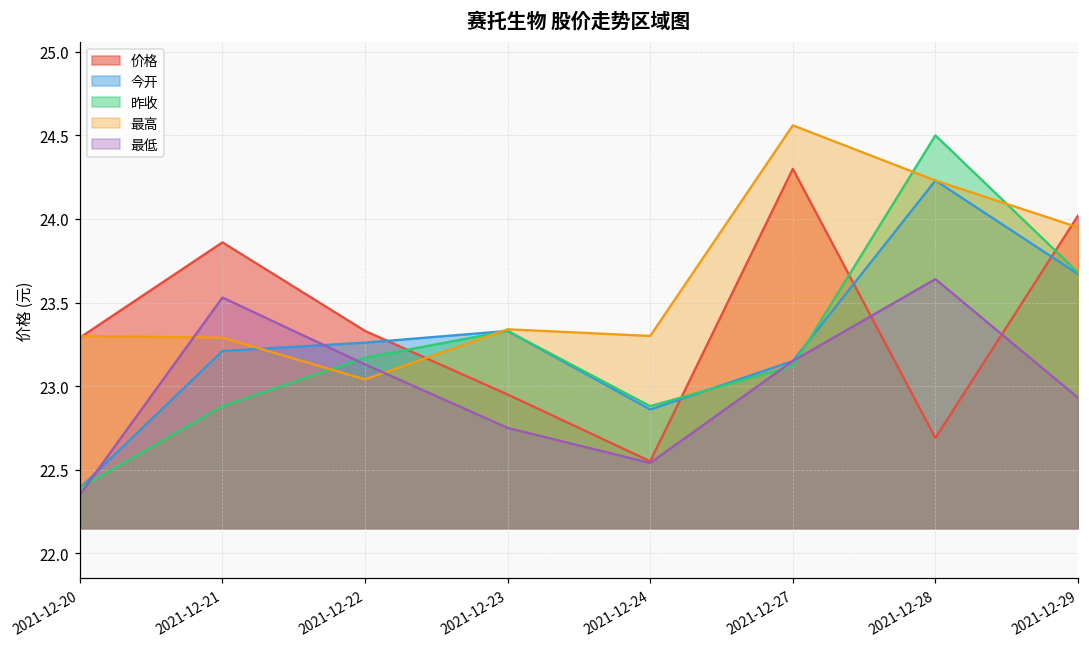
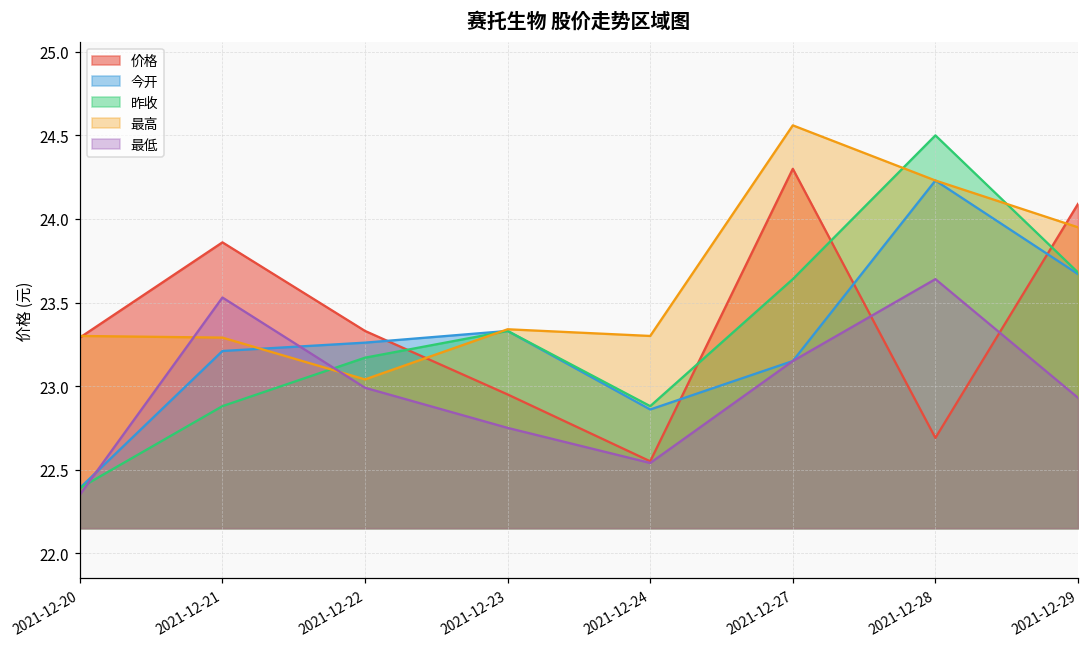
  {
    "价格": {
      "2021-12-21": 23.86,
      "2021-12-22": 23.33,
      "2021-12-23": 22.95,
      "2021-12-27": 24.30,
      "2021-12-28": 22.69,
-     "2021-12-29": 24.02
+     "2021-12-29": 24.09
    },
    "今开": {
      "2021-12-21": 23.21,
      "2021-12-22": 23.26,
      "2021-12-24": 22.86
    },
    "昨收": {
      "2021-12-21": 22.88,
      "2021-12-22": 23.17,
      "2021-12-24": 22.88,
-     "2021-12-27": 23.12,
+     "2021-12-27": 23.64,
      "2021-12-28": 24.50
    },
    "最高": {
      "2021-12-21": 23.29,
      "2021-12-22": 23.04,
      "2021-12-24": 23.30,
      "2021-12-27": 24.56,
      "2021-12-29": 23.95
    },
    "最低": {
      "2021-12-20": 22.35,
      "2021-12-21": 23.53,
-     "2021-12-22": 23.13,
+     "2021-12-22": 22.99,
      "2021-12-23": 22.75,
      "2021-12-28": 23.64,
      "2021-12-29": 22.93
    }
  }
